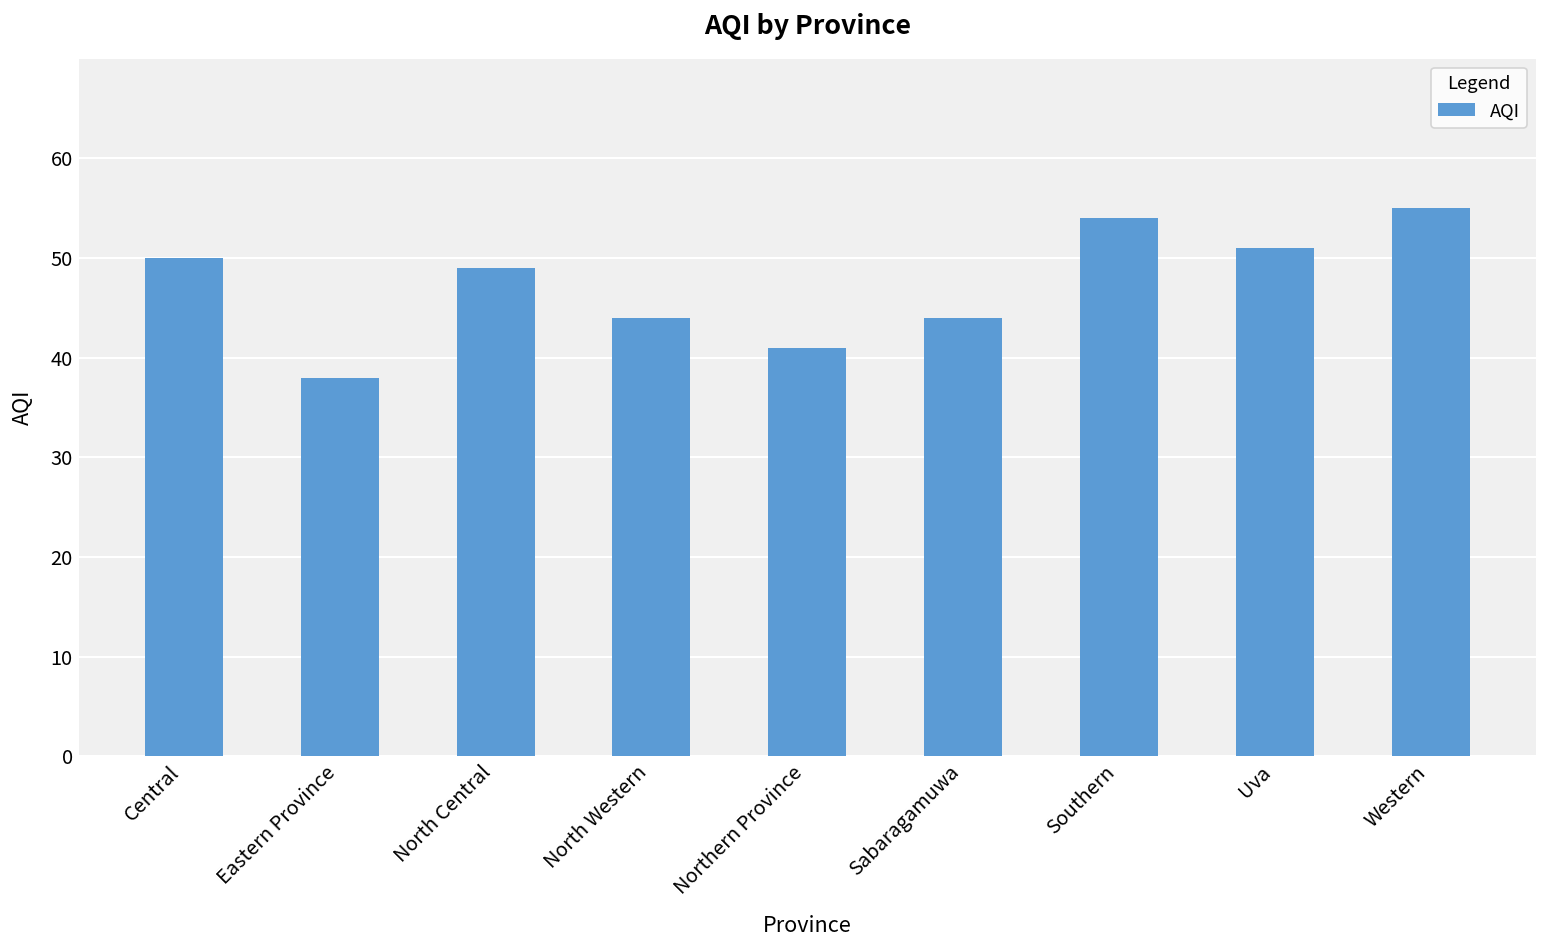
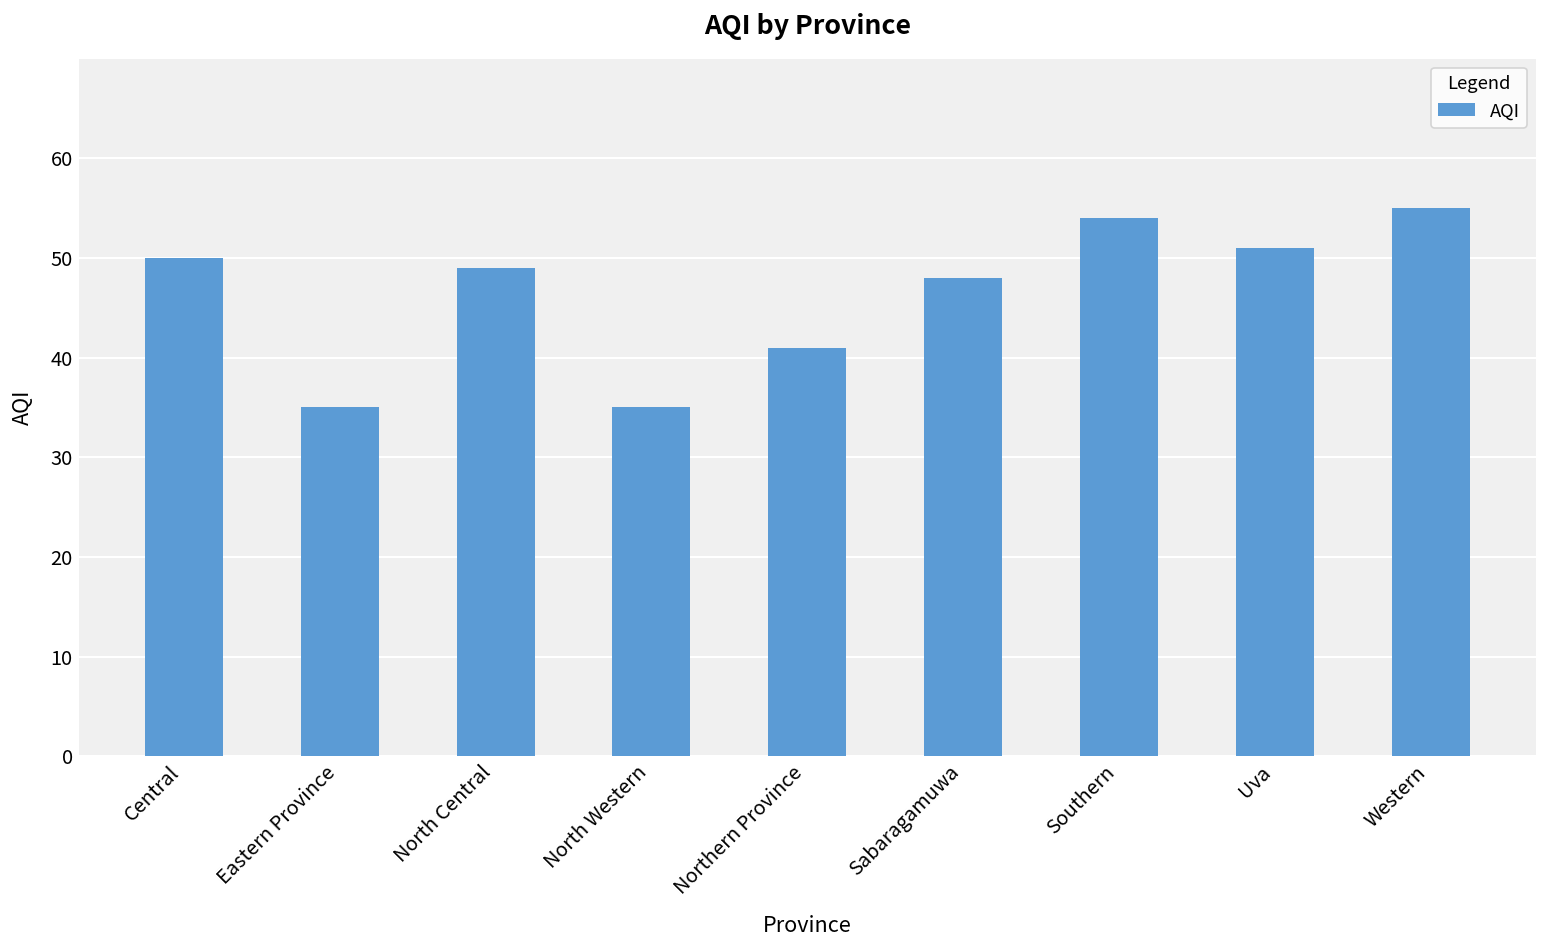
  {
    "Central": 50,
-   "Eastern Province": 38,
+   "Eastern Province": 35,
    "North Central": 49,
-   "North Western": 44,
+   "North Western": 35,
    "Northern Province": 41,
-   "Sabaragamuwa": 44,
+   "Sabaragamuwa": 48,
    "Southern": 54,
    "Uva": 51,
    "Western": 55
  }
